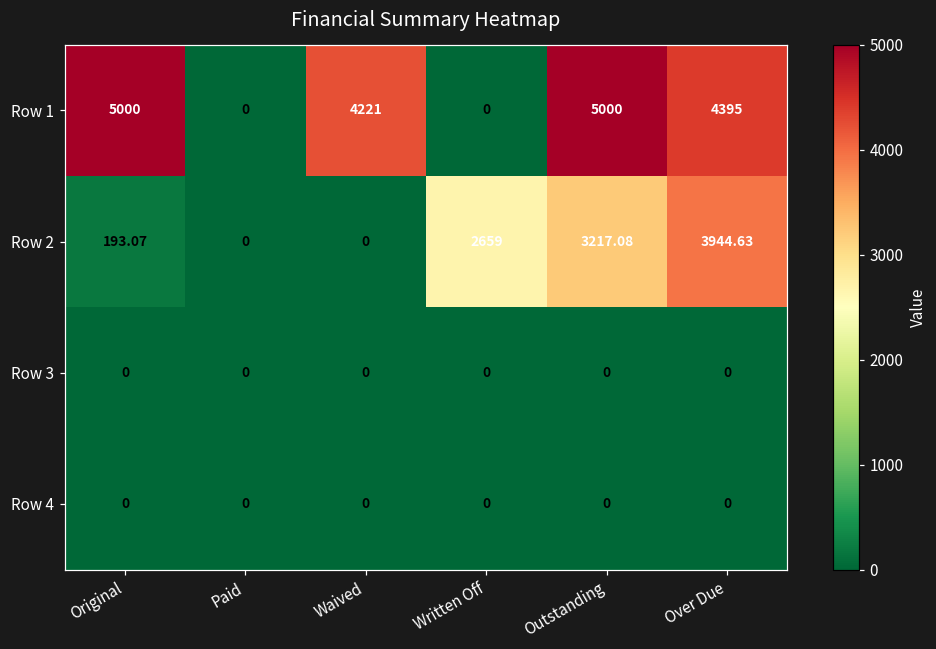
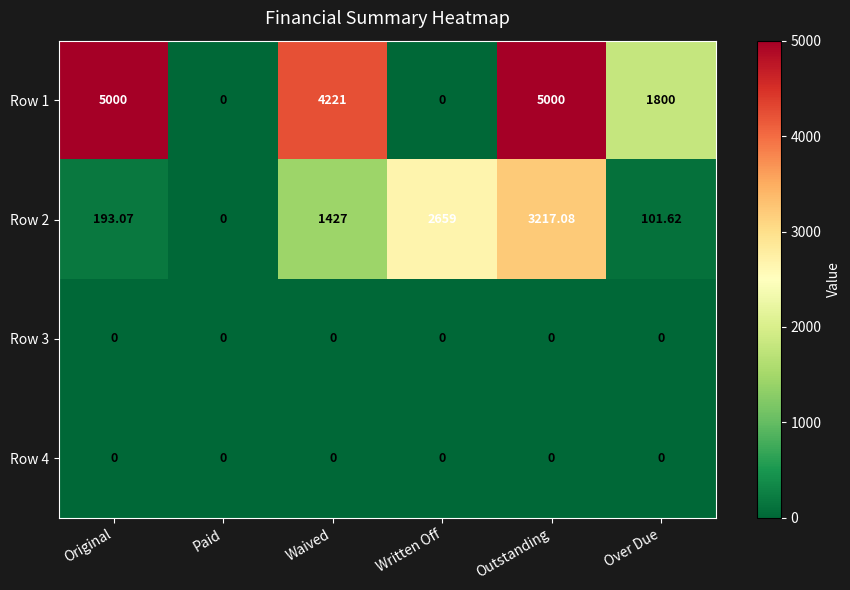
  {
    "Row 1": {
      "Original": 5000,
      "Paid": 0,
      "Waived": 4221,
      "Written Off": 0,
      "Outstanding": 5000,
-     "Over Due": 4395
+     "Over Due": 1800
    },
    "Row 2": {
      "Original": 193.07,
      "Paid": 0,
-     "Waived": 0,
+     "Waived": 1427,
      "Written Off": 2659,
      "Outstanding": 3217.08,
-     "Over Due": 3944.63
+     "Over Due": 101.62
    },
    "Row 3": {
      "Original": 0,
      "Paid": 0,
      "Waived": 0,
      "Written Off": 0,
      "Outstanding": 0,
      "Over Due": 0
    },
    "Row 4": {
      "Original": 0,
      "Paid": 0,
      "Waived": 0,
      "Written Off": 0,
      "Outstanding": 0,
      "Over Due": 0
    }
  }
